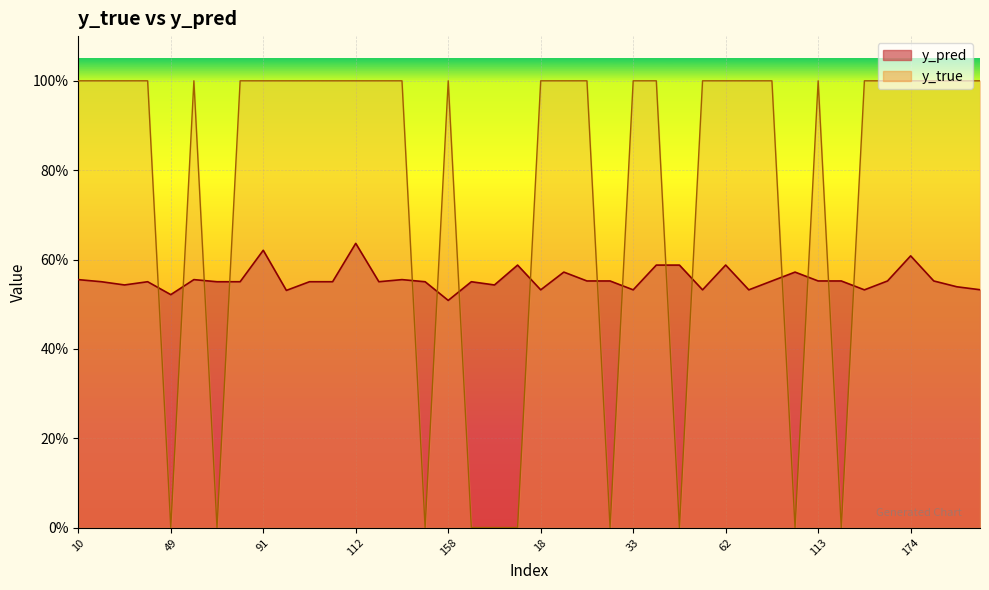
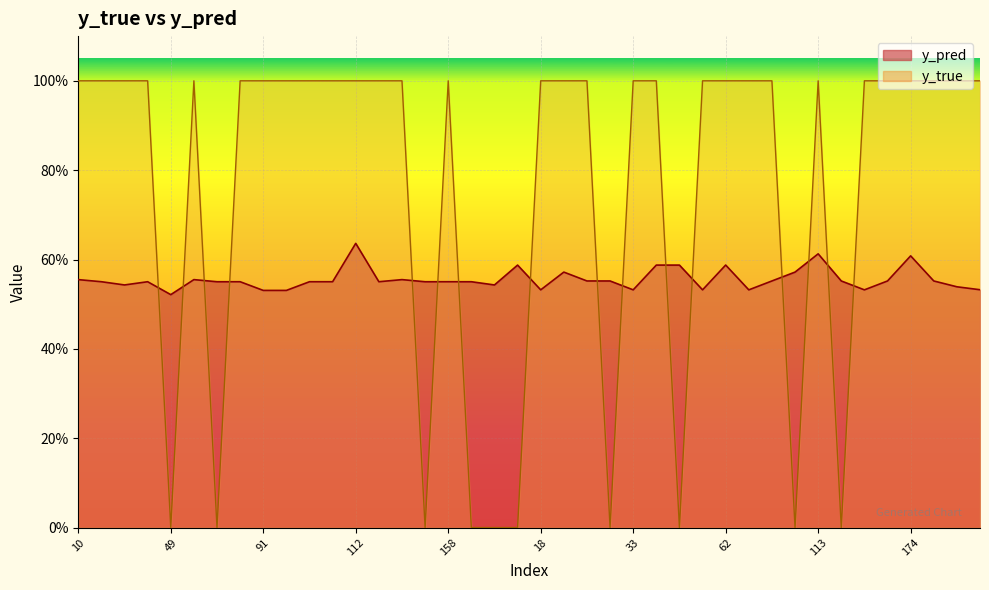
  {
    "y_pred": {
      "49": "52%",
-     "91": "62%",
+     "91": "53%",
      "112": "64%",
-     "158": "51%",
+     "158": "55%",
      "62": "59%",
-     "113": "55%",
+     "113": "61%",
      "174": "61%"
    },
    "y_true": {
      "49": "0%",
      "91": "100%",
      "112": "100%",
      "158": "100%",
      "62": "100%",
      "113": "100%"
    }
  }
